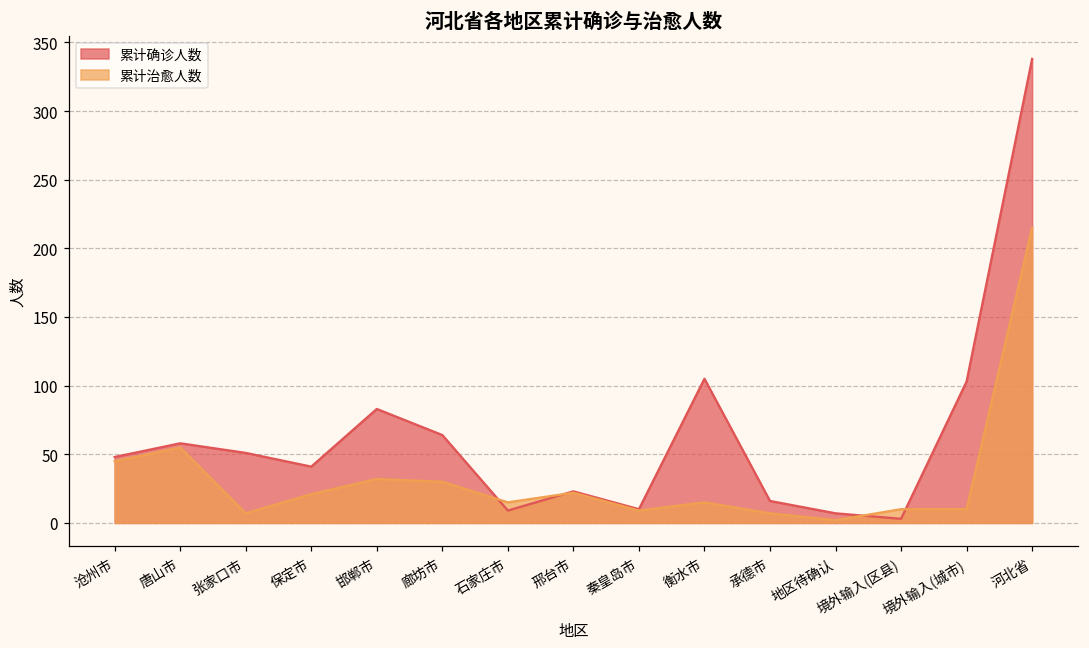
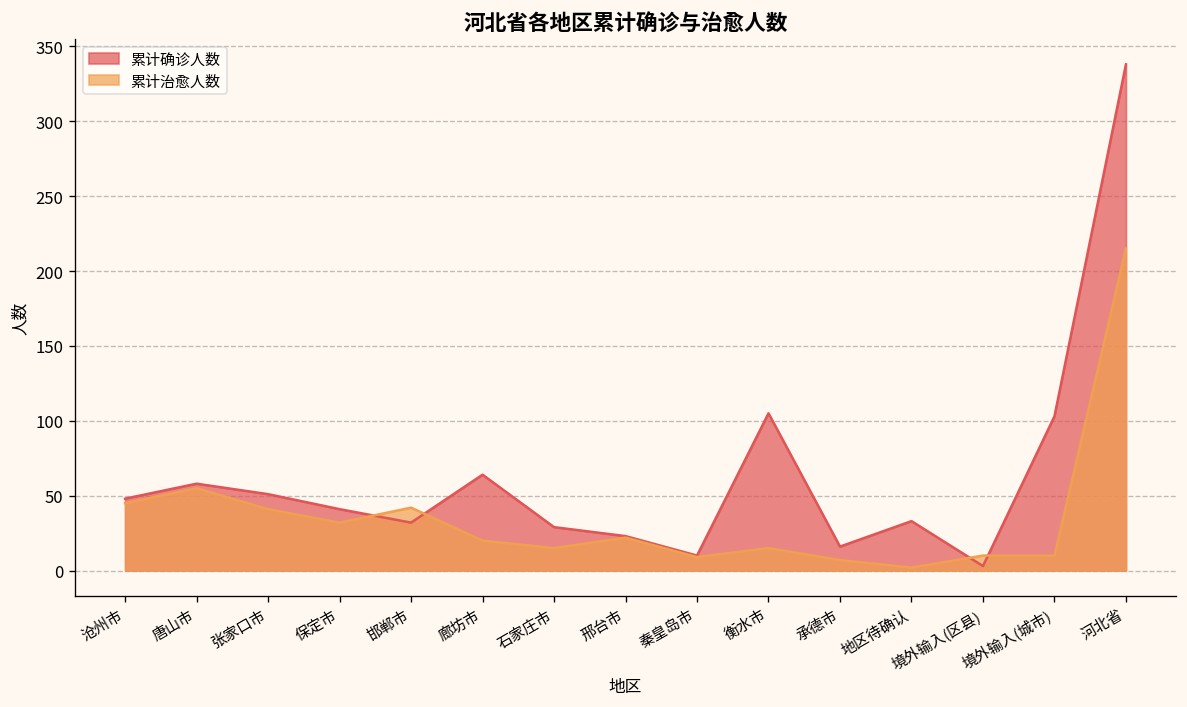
  {
    "累计确诊人数": {
      "沧州市": 48,
      "唐山市": 58,
      "张家口市": 51,
      "保定市": 41,
-     "邯郸市": 83,
+     "邯郸市": 32,
      "廊坊市": 64,
-     "石家庄市": 9,
+     "石家庄市": 29,
      "衡水市": 105,
      "承德市": 16,
-     "地区待确认": 7,
+     "地区待确认": 33,
      "境外输入(区县)": 3,
      "境外输入(城市)": 103,
      "河北省": 338
    },
    "累计治愈人数": {
      "沧州市": 45,
      "唐山市": 55,
-     "张家口市": 7,
-     "保定市": 21,
-     "邯郸市": 32,
-     "廊坊市": 30,
+     "张家口市": 41,
+     "保定市": 32,
+     "邯郸市": 42,
+     "廊坊市": 20,
      "石家庄市": 15,
      "衡水市": 15,
      "承德市": 7,
      "地区待确认": 2,
      "境外输入(区县)": 10,
      "境外输入(城市)": 10,
      "河北省": 215
    }
  }
